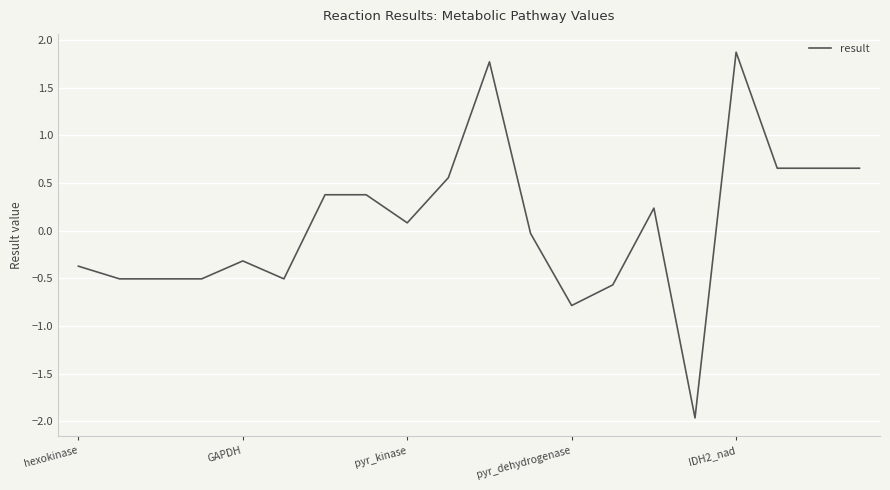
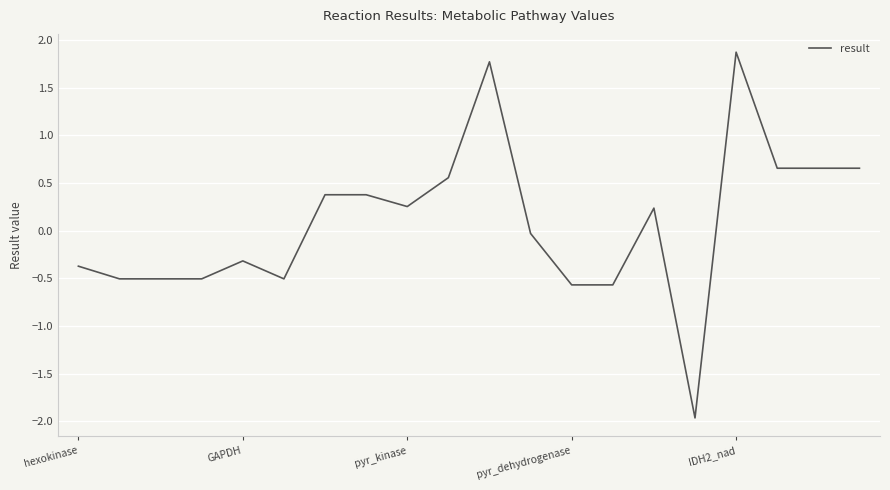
  {
    "hexokinase": -0.4,
    "GAPDH": -0.3,
-   "pyr_kinase": 0.1,
-   "pyr_dehydrogenase": -0.8,
+   "pyr_kinase": 0.3,
+   "pyr_dehydrogenase": -0.6,
    "IDH2_nad": 1.9
  }
